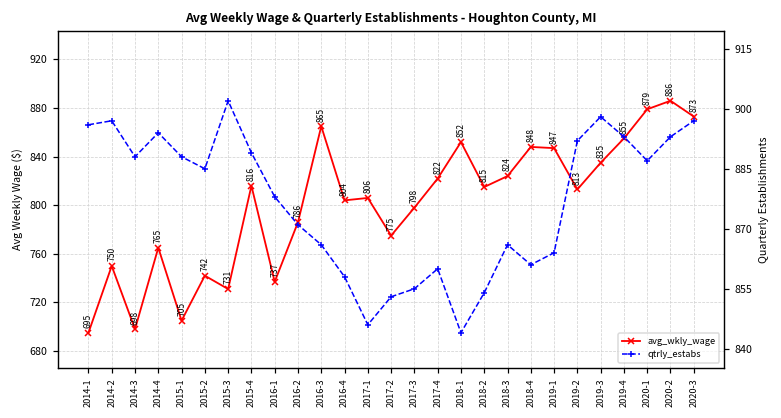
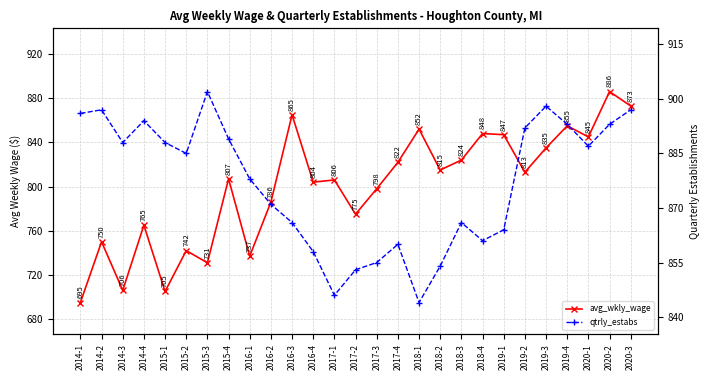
  {
    "avg_wkly_wage": {
      "2014-1": 695,
      "2014-2": 750,
-     "2014-3": 698,
+     "2014-3": 706,
      "2014-4": 765,
      "2015-1": 705,
      "2015-2": 742,
      "2015-3": 731,
-     "2015-4": 816,
+     "2015-4": 807,
      "2016-1": 737,
      "2016-2": 786,
      "2016-3": 865,
      "2016-4": 804,
      "2017-1": 806,
      "2017-2": 775,
      "2017-3": 798,
      "2017-4": 822,
      "2018-1": 852,
      "2018-2": 815,
      "2018-3": 824,
      "2018-4": 848,
      "2019-1": 847,
      "2019-2": 813,
      "2019-3": 835,
      "2019-4": 855,
-     "2020-1": 879,
+     "2020-1": 845,
      "2020-2": 886,
      "2020-3": 873
    }
  }
